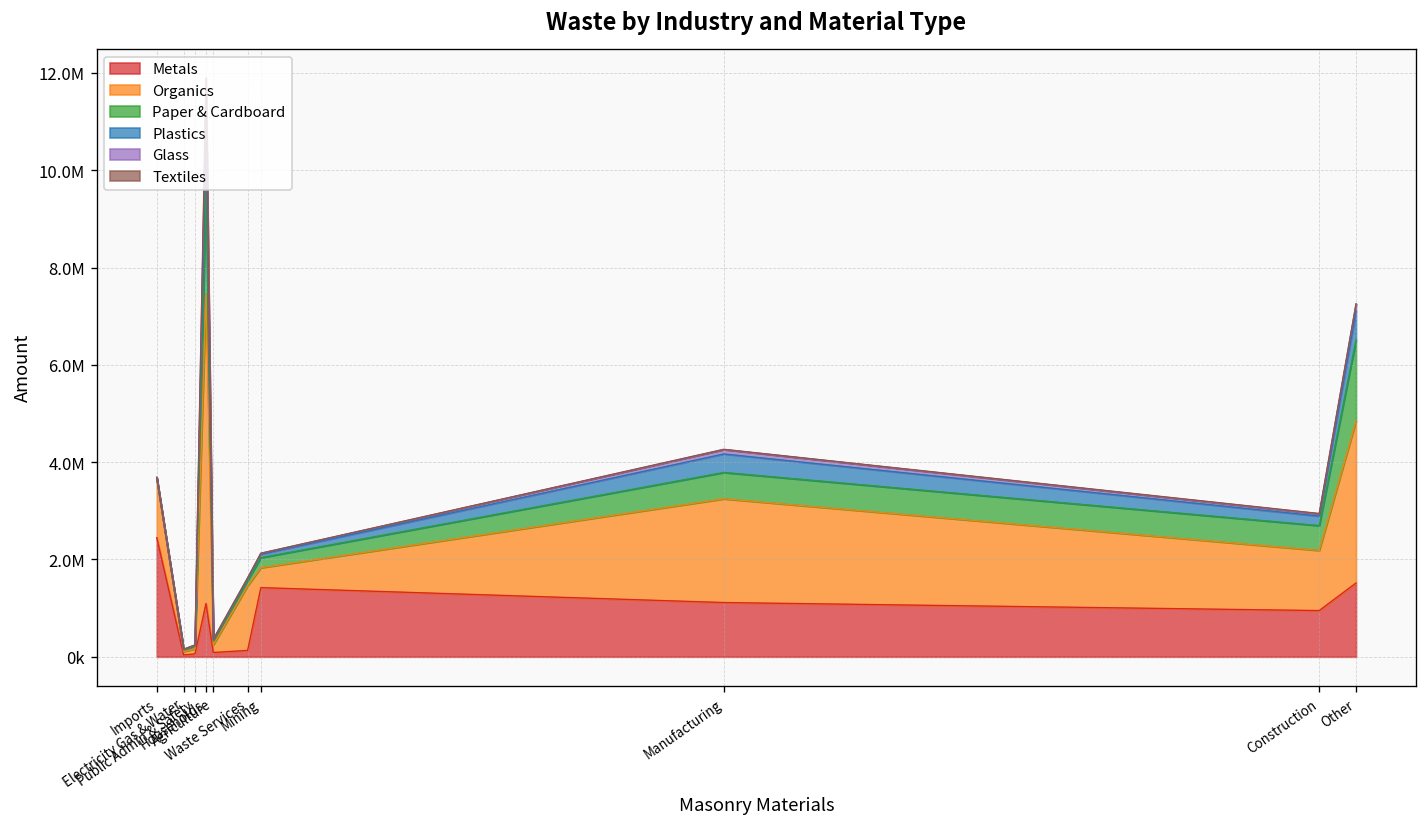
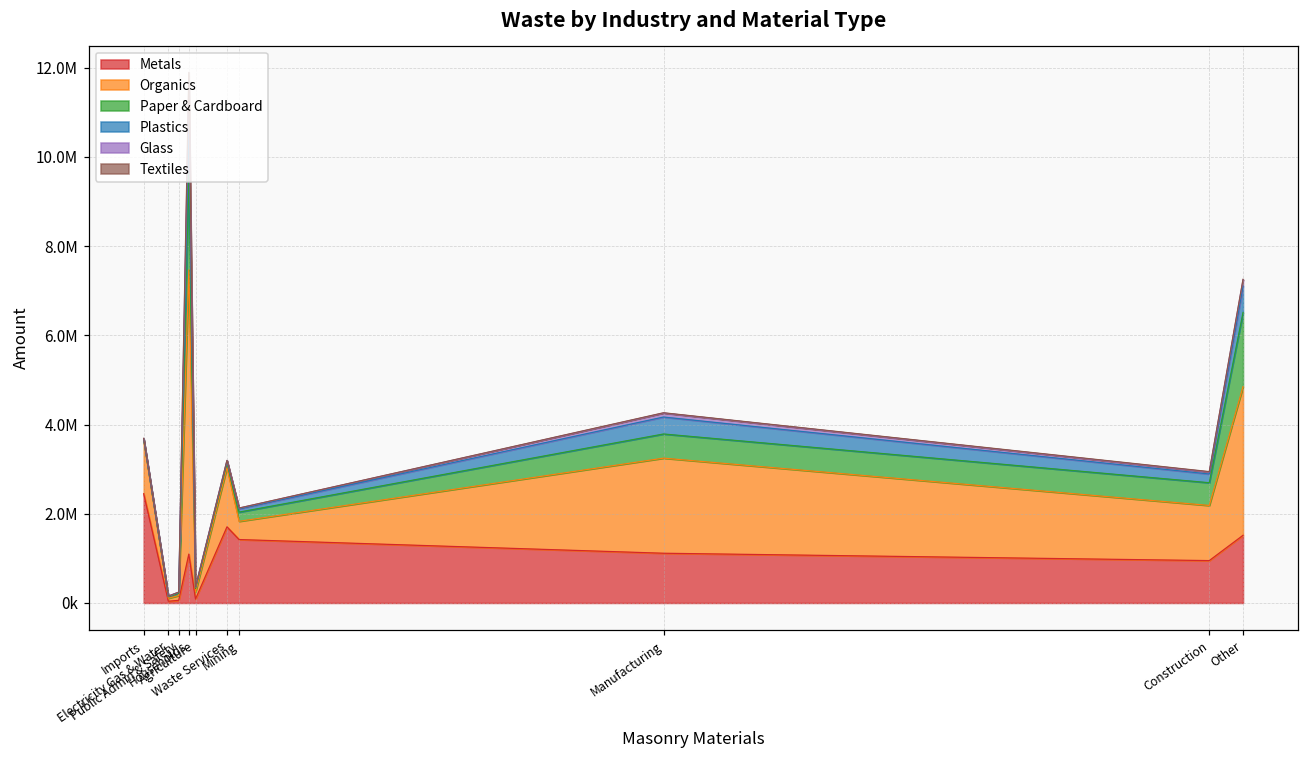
  {
    "Metals": {
      "Imports": 2400000,
      "Electricity Gas & Water": 0,
      "Public Admin & Safety": 100000,
      "Households": 1100000,
      "Agriculture": 100000,
-     "Waste Services": 100000,
+     "Waste Services": 1700000,
      "Mining": 1400000,
      "Manufacturing": 1100000,
      "Construction": 1000000,
      "Other": 1500000
    },
    "Organics": {
      "Households": 6400000,
      "Agriculture": 200000,
      "Waste Services": 1300000,
      "Mining": 400000,
      "Manufacturing": 2100000,
      "Construction": 1200000,
      "Other": 3300000
    },
    "Paper & Cardboard": {
      "Mining": 200000,
      "Manufacturing": 500000,
      "Construction": 500000,
      "Other": 1700000
    },
    "Plastics": {
      "Manufacturing": 400000,
      "Other": 600000
    }
  }
